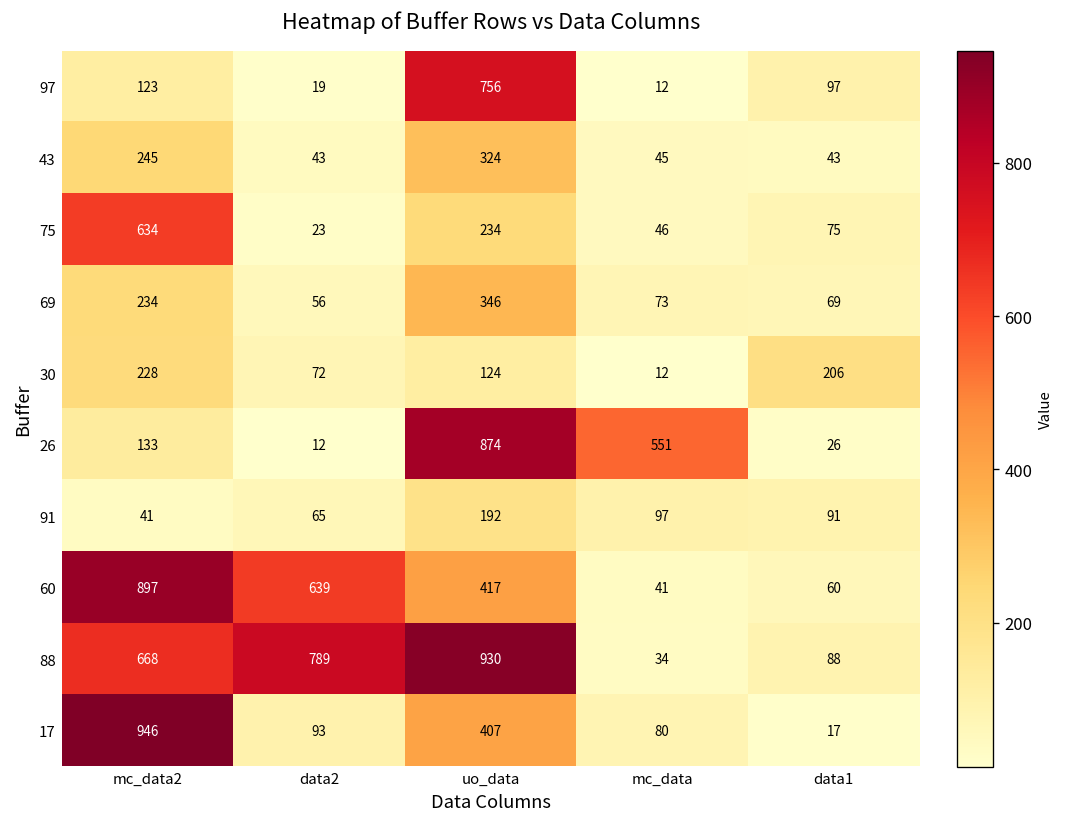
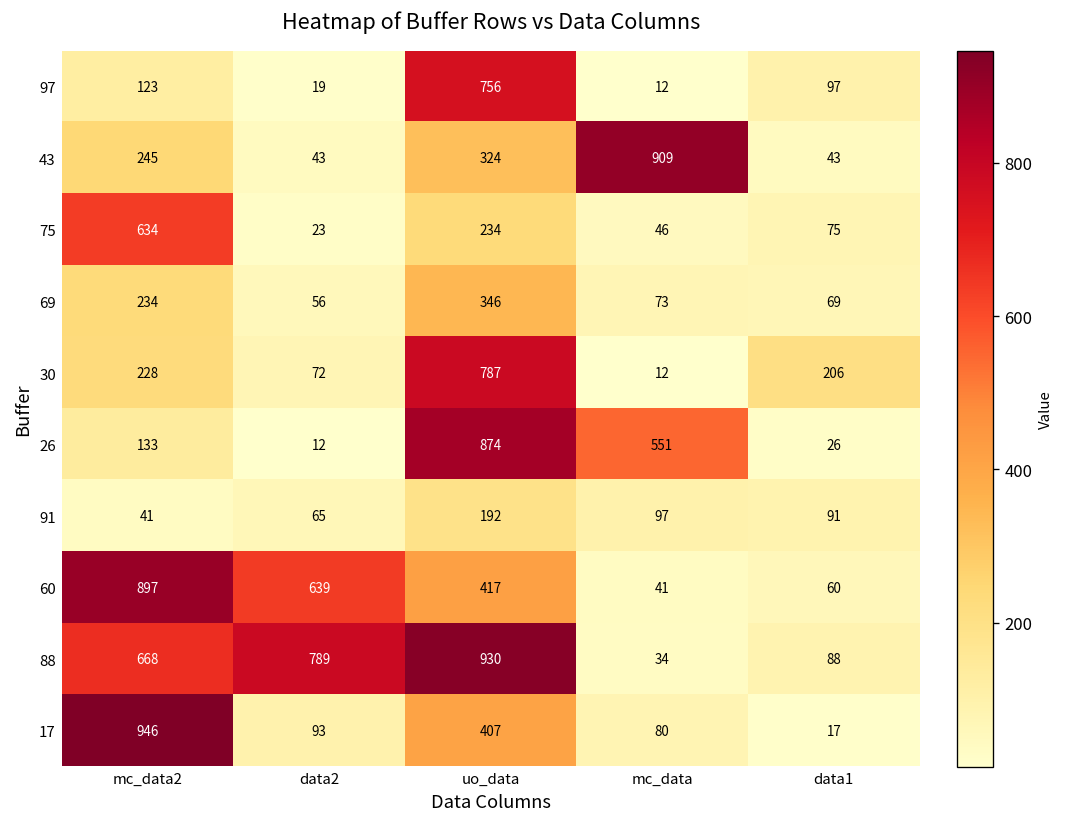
  {
    "97": {
      "mc_data2": 123,
      "data2": 19,
      "uo_data": 756,
      "mc_data": 12,
      "data1": 97
    },
    "43": {
      "mc_data2": 245,
      "data2": 43,
      "uo_data": 324,
-     "mc_data": 45,
+     "mc_data": 909,
      "data1": 43
    },
    "75": {
      "mc_data2": 634,
      "data2": 23,
      "uo_data": 234,
      "mc_data": 46,
      "data1": 75
    },
    "69": {
      "mc_data2": 234,
      "data2": 56,
      "uo_data": 346,
      "mc_data": 73,
      "data1": 69
    },
    "30": {
      "mc_data2": 228,
      "data2": 72,
-     "uo_data": 124,
+     "uo_data": 787,
      "mc_data": 12,
      "data1": 206
    },
    "26": {
      "mc_data2": 133,
      "data2": 12,
      "uo_data": 874,
      "mc_data": 551,
      "data1": 26
    },
    "91": {
      "mc_data2": 41,
      "data2": 65,
      "uo_data": 192,
      "mc_data": 97,
      "data1": 91
    },
    "60": {
      "mc_data2": 897,
      "data2": 639,
      "uo_data": 417,
      "mc_data": 41,
      "data1": 60
    },
    "88": {
      "mc_data2": 668,
      "data2": 789,
      "uo_data": 930,
      "mc_data": 34,
      "data1": 88
    },
    "17": {
      "mc_data2": 946,
      "data2": 93,
      "uo_data": 407,
      "mc_data": 80,
      "data1": 17
    }
  }
